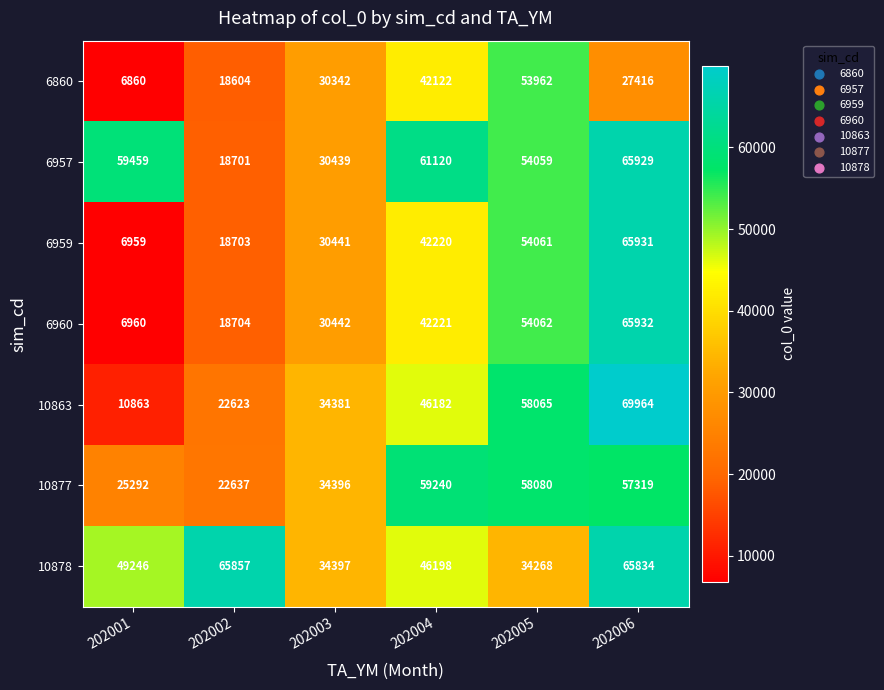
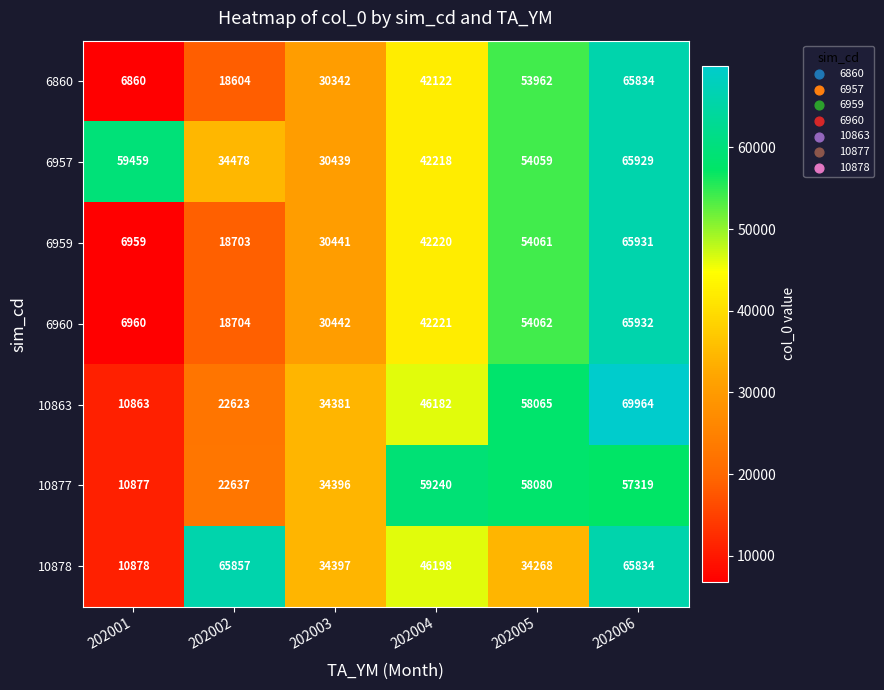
  {
    "6860": {
      "202001": 6860,
      "202002": 18604,
      "202003": 30342,
      "202004": 42122,
      "202005": 53962,
-     "202006": 27416
+     "202006": 65834
    },
    "6957": {
      "202001": 59459,
-     "202002": 18701,
+     "202002": 34478,
      "202003": 30439,
-     "202004": 61120,
+     "202004": 42218,
      "202005": 54059,
      "202006": 65929
    },
    "6959": {
      "202001": 6959,
      "202002": 18703,
      "202003": 30441,
      "202004": 42220,
      "202005": 54061,
      "202006": 65931
    },
    "6960": {
      "202001": 6960,
      "202002": 18704,
      "202003": 30442,
      "202004": 42221,
      "202005": 54062,
      "202006": 65932
    },
    "10863": {
      "202001": 10863,
      "202002": 22623,
      "202003": 34381,
      "202004": 46182,
      "202005": 58065,
      "202006": 69964
    },
    "10877": {
-     "202001": 25292,
+     "202001": 10877,
      "202002": 22637,
      "202003": 34396,
      "202004": 59240,
      "202005": 58080,
      "202006": 57319
    },
    "10878": {
-     "202001": 49246,
+     "202001": 10878,
      "202002": 65857,
      "202003": 34397,
      "202004": 46198,
      "202005": 34268,
      "202006": 65834
    }
  }
